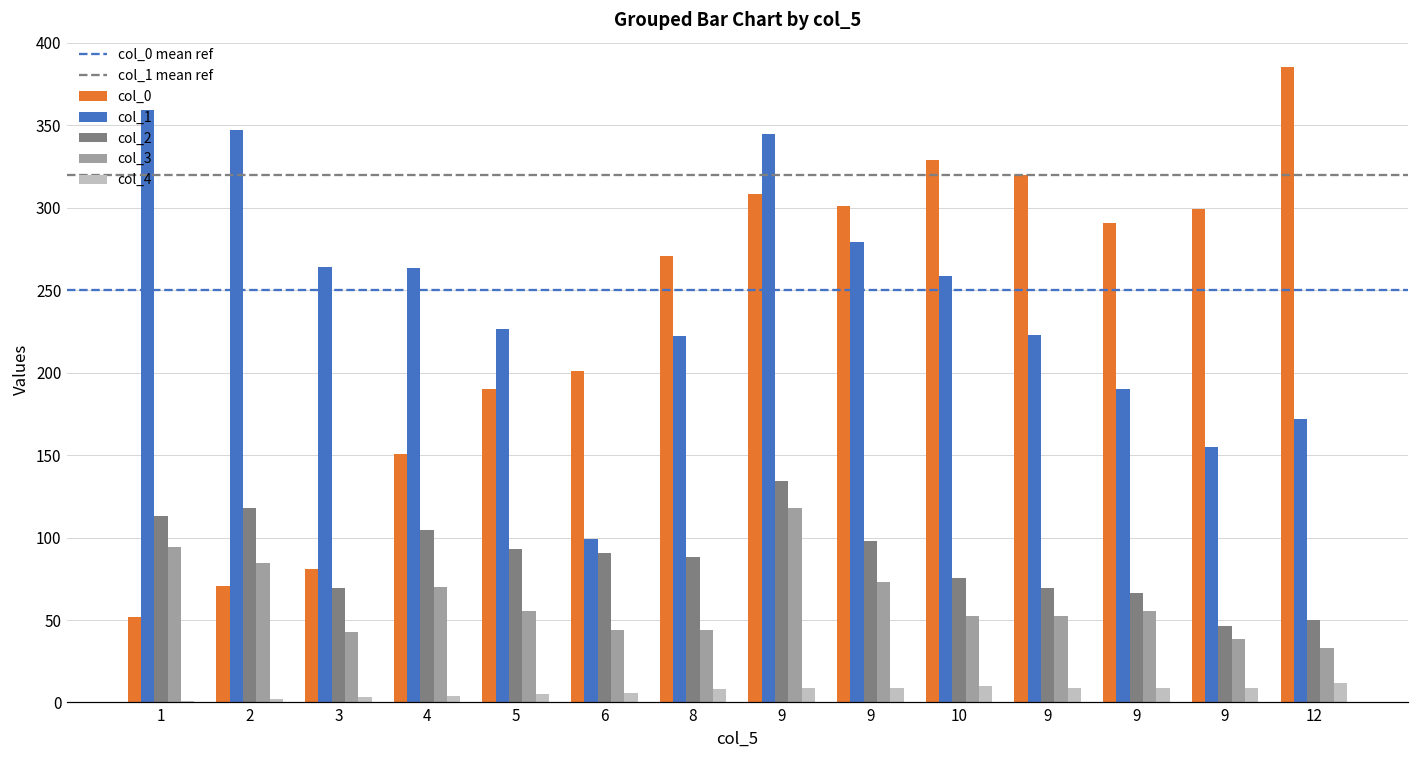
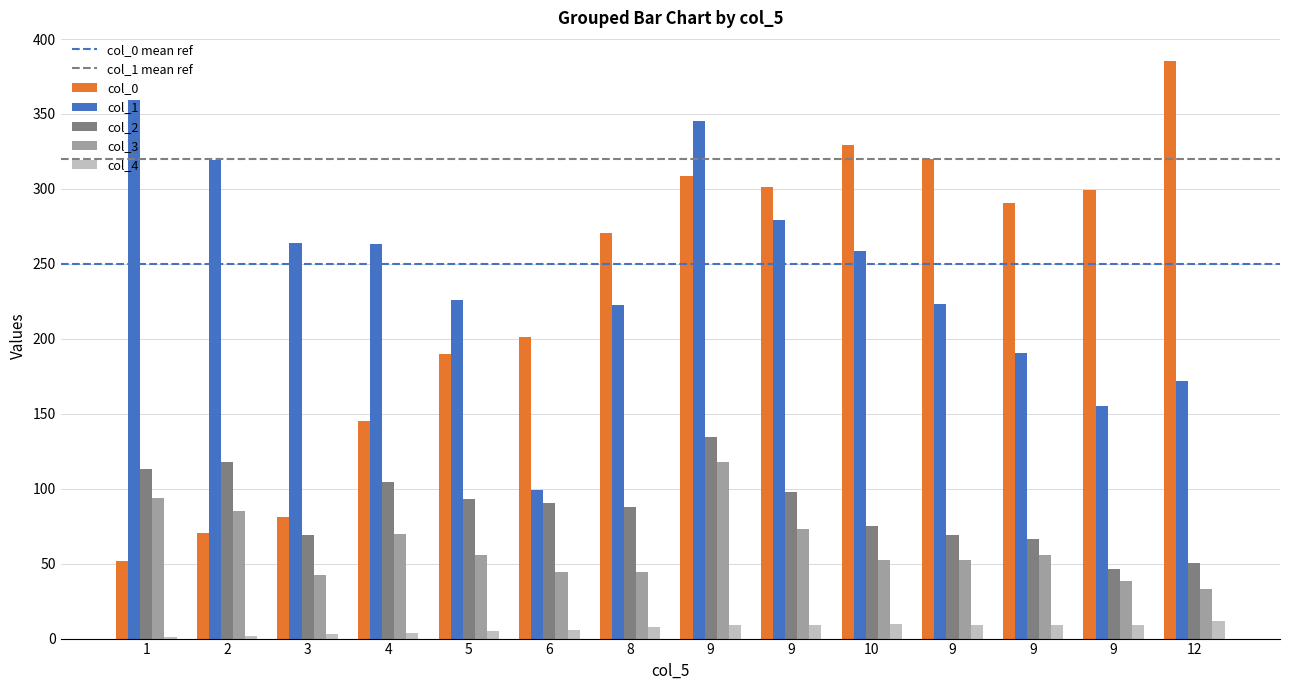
  {
    "col_0": {
      "1": 52,
      "2": 71,
      "3": 81,
-     "4": 151,
+     "4": 145,
      "5": 190,
      "6": 201,
      "8": 271,
      "10": 329,
      "12": 385
    },
    "col_1": {
      "1": 359,
-     "2": 347,
+     "2": 319,
      "3": 264,
      "4": 263,
      "5": 226,
      "6": 99,
      "8": 222,
      "10": 259,
      "12": 172
    }
  }
